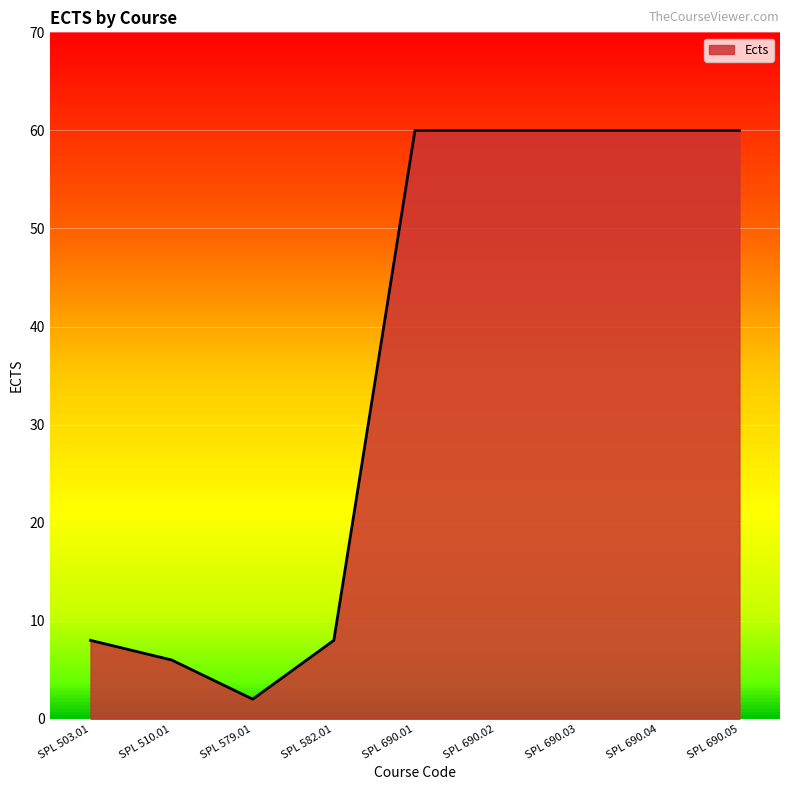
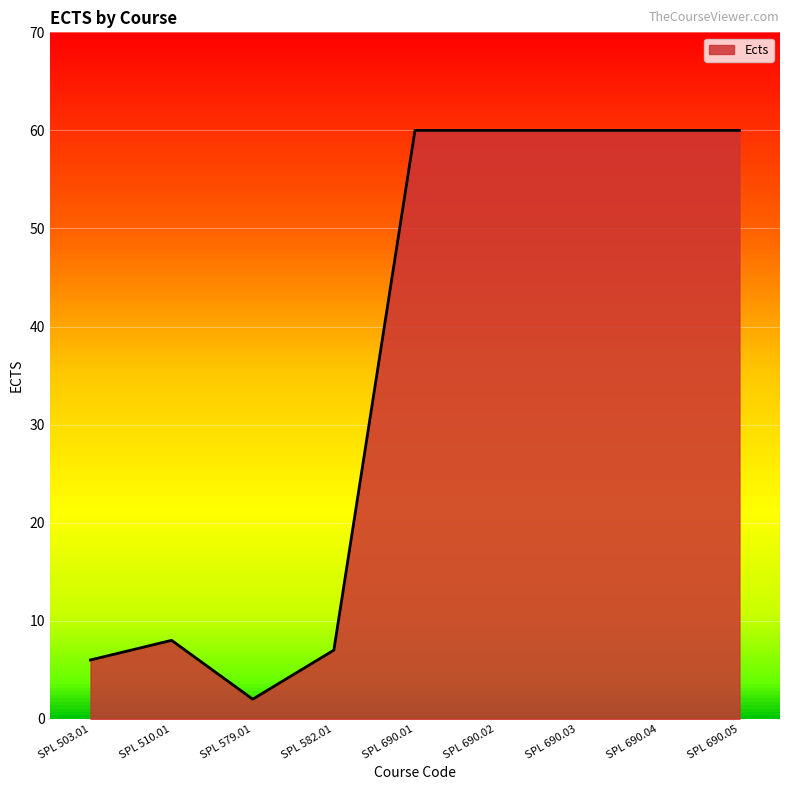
  {
-   "SPL 503.01": 8,
-   "SPL 510.01": 6,
+   "SPL 503.01": 6,
+   "SPL 510.01": 8,
    "SPL 579.01": 2,
-   "SPL 582.01": 8,
+   "SPL 582.01": 7,
    "SPL 690.01": 60,
    "SPL 690.02": 60,
    "SPL 690.03": 60,
    "SPL 690.04": 60,
    "SPL 690.05": 60
  }
